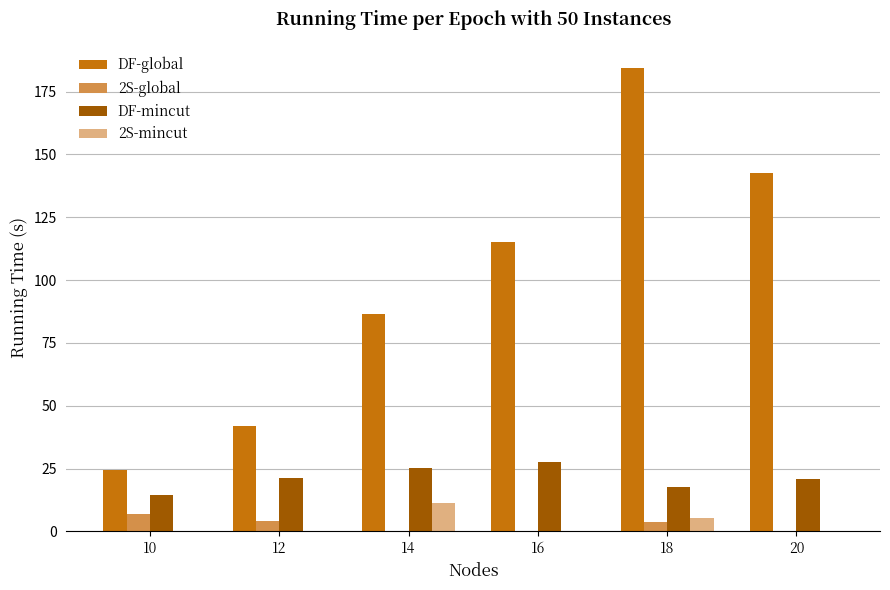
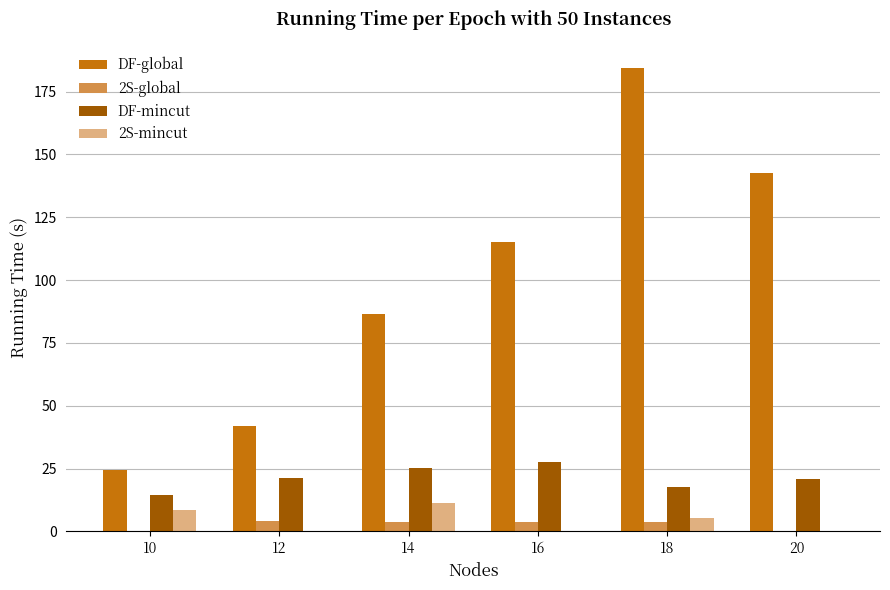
  {
    "2S-global": {
-     "10": 7,
+     "10": 0,
      "12": 4,
-     "14": 0,
-     "16": 0,
+     "14": 4,
+     "16": 4,
      "18": 4
    },
    "2S-mincut": {
-     "10": 0,
+     "10": 9,
      "14": 11,
      "18": 5
    }
  }
